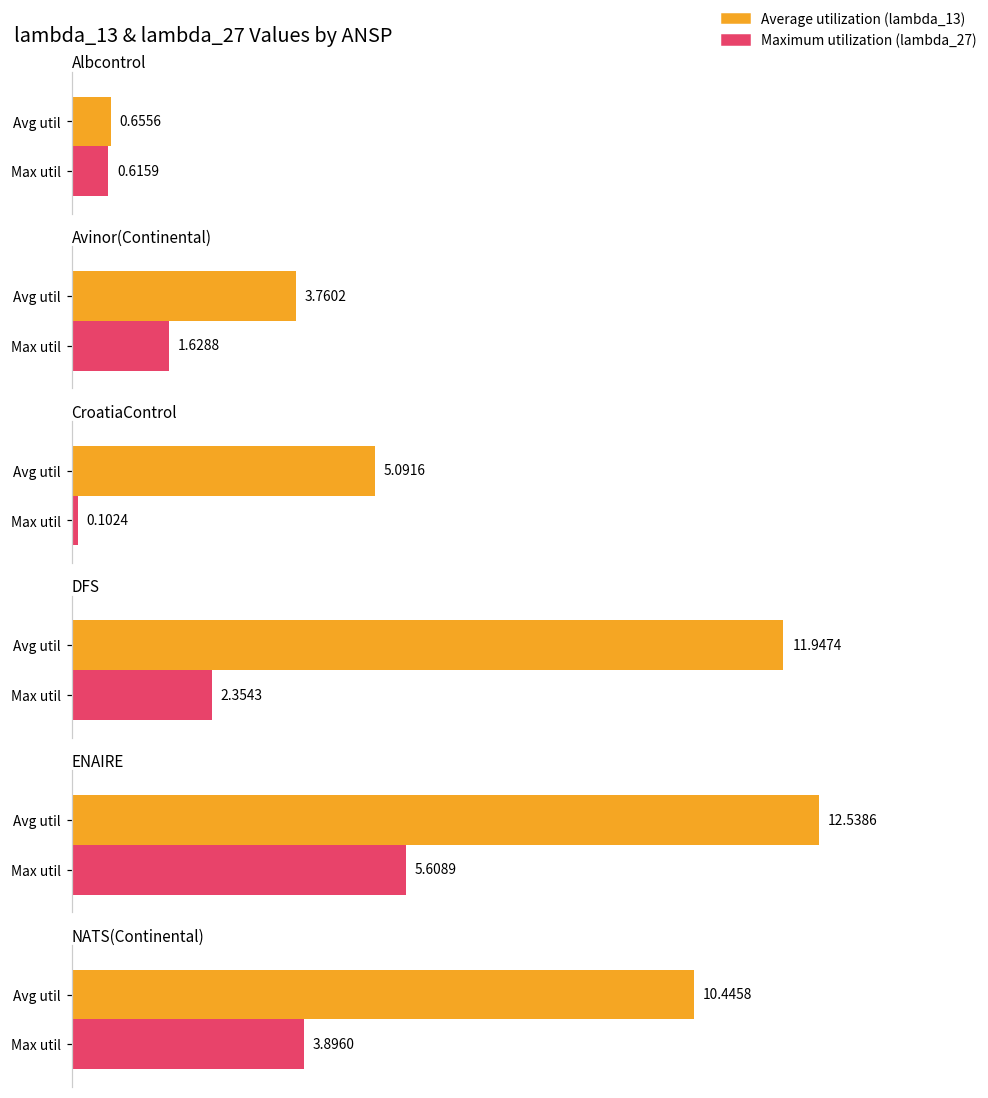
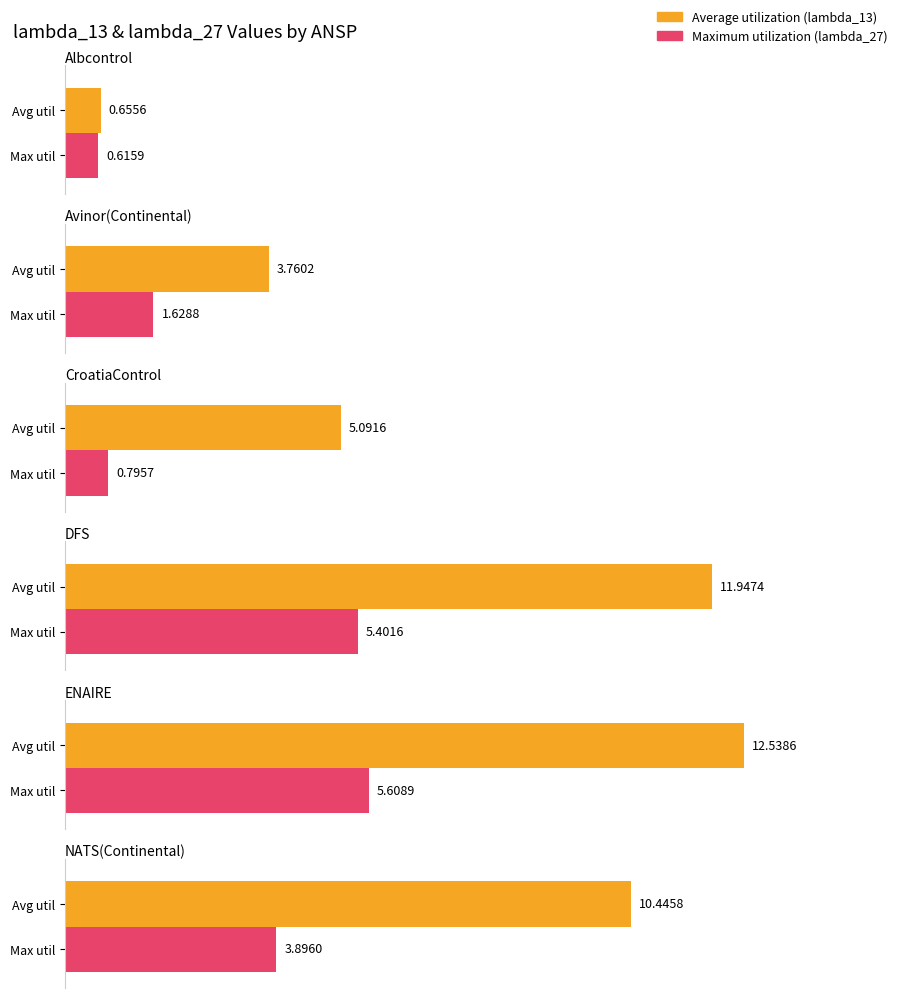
  {
    "Albcontrol": {
      "Avg util": 0.6556,
      "Max util": 0.6159
    },
    "Avinor(Continental)": {
      "Avg util": 3.7602,
      "Max util": 1.6288
    },
    "CroatiaControl": {
      "Avg util": 5.0916,
-     "Max util": 0.1024
+     "Max util": 0.7957
    },
    "DFS": {
      "Avg util": 11.9474,
-     "Max util": 2.3543
+     "Max util": 5.4016
    },
    "ENAIRE": {
      "Avg util": 12.5386,
      "Max util": 5.6089
    },
    "NATS(Continental)": {
      "Avg util": 10.4458,
      "Max util": 3.8960
    }
  }
